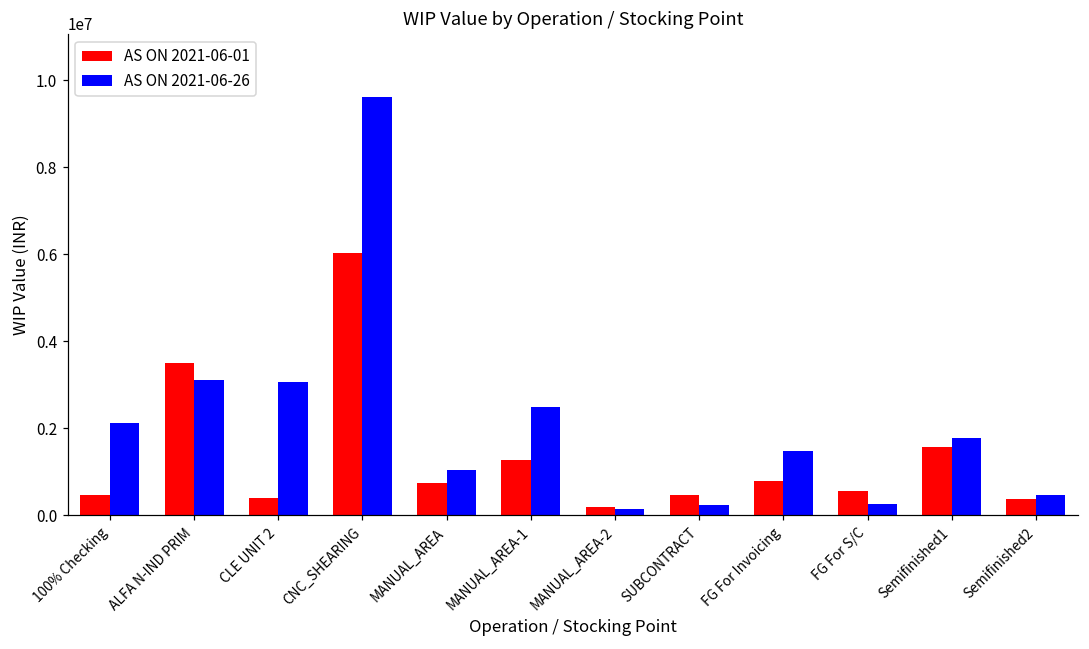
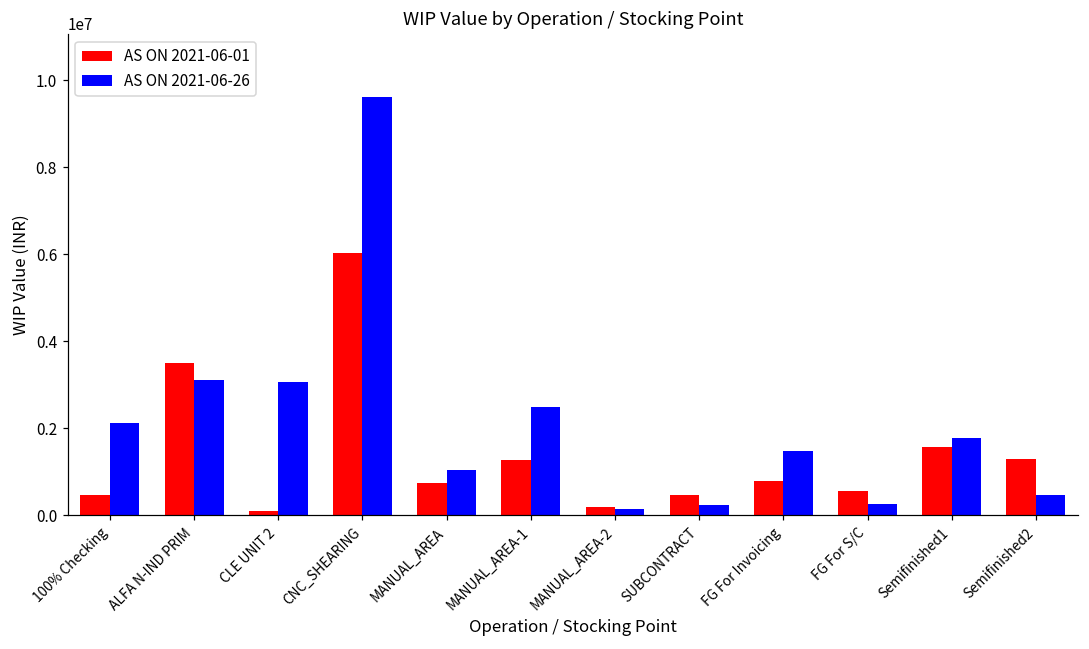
  {
    "AS ON 2021-06-01": {
      "100% Checking": 500000,
      "ALFA N-IND PRIM": 3500000,
-     "CLE UNIT 2": 400000,
+     "CLE UNIT 2": 100000,
      "CNC_SHEARING": 6000000,
      "MANUAL_AREA": 700000,
      "MANUAL_AREA-1": 1300000,
      "MANUAL_AREA-2": 200000,
      "SUBCONTRACT": 500000,
      "FG For Invoicing": 800000,
      "FG For S/C": 600000,
      "Semifinished1": 1600000,
-     "Semifinished2": 400000
+     "Semifinished2": 1300000
    },
    "AS ON 2021-06-26": {
      "100% Checking": 2100000,
      "ALFA N-IND PRIM": 3100000,
      "CLE UNIT 2": 3100000,
      "CNC_SHEARING": 9600000,
      "MANUAL_AREA": 1000000,
      "MANUAL_AREA-1": 2500000,
      "MANUAL_AREA-2": 100000,
      "SUBCONTRACT": 200000,
      "FG For Invoicing": 1500000,
      "FG For S/C": 300000,
      "Semifinished1": 1800000,
      "Semifinished2": 500000
    }
  }
